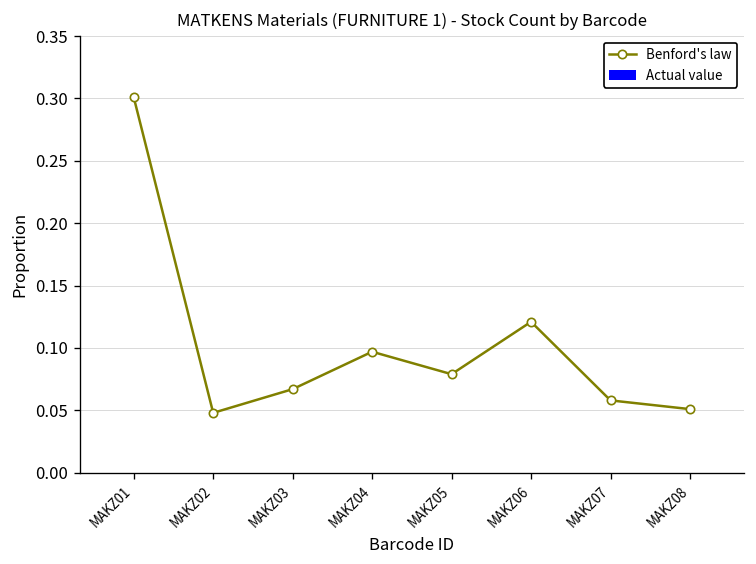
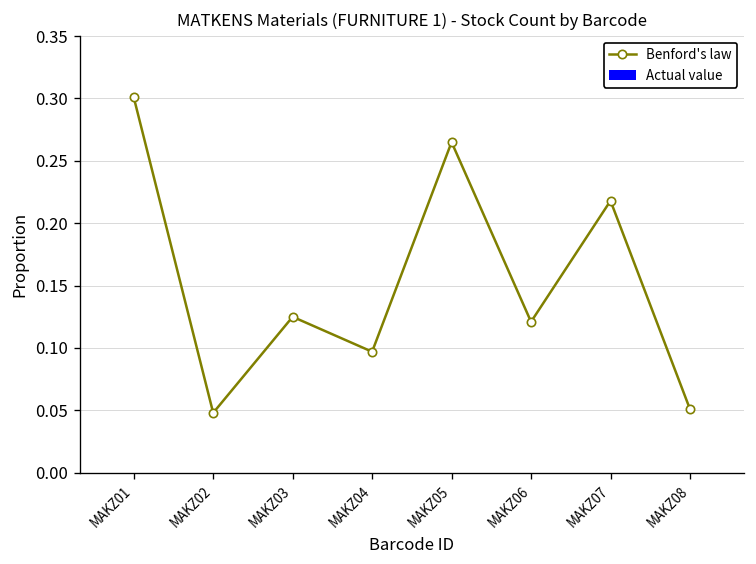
  {
    "Benford's law": {
      "MAKZ01": 0.301,
      "MAKZ02": 0.048,
-     "MAKZ03": 0.067,
+     "MAKZ03": 0.125,
      "MAKZ04": 0.097,
-     "MAKZ05": 0.079,
+     "MAKZ05": 0.265,
      "MAKZ06": 0.121,
-     "MAKZ07": 0.058,
+     "MAKZ07": 0.218,
      "MAKZ08": 0.051
    },
    "Actual value": {
      "MAKZ01": 0.000,
      "MAKZ02": 0.000,
      "MAKZ03": 0.000,
      "MAKZ04": 0.000,
      "MAKZ05": 0.000,
      "MAKZ06": 0.000,
      "MAKZ07": 0.000,
      "MAKZ08": 0.000
    }
  }
